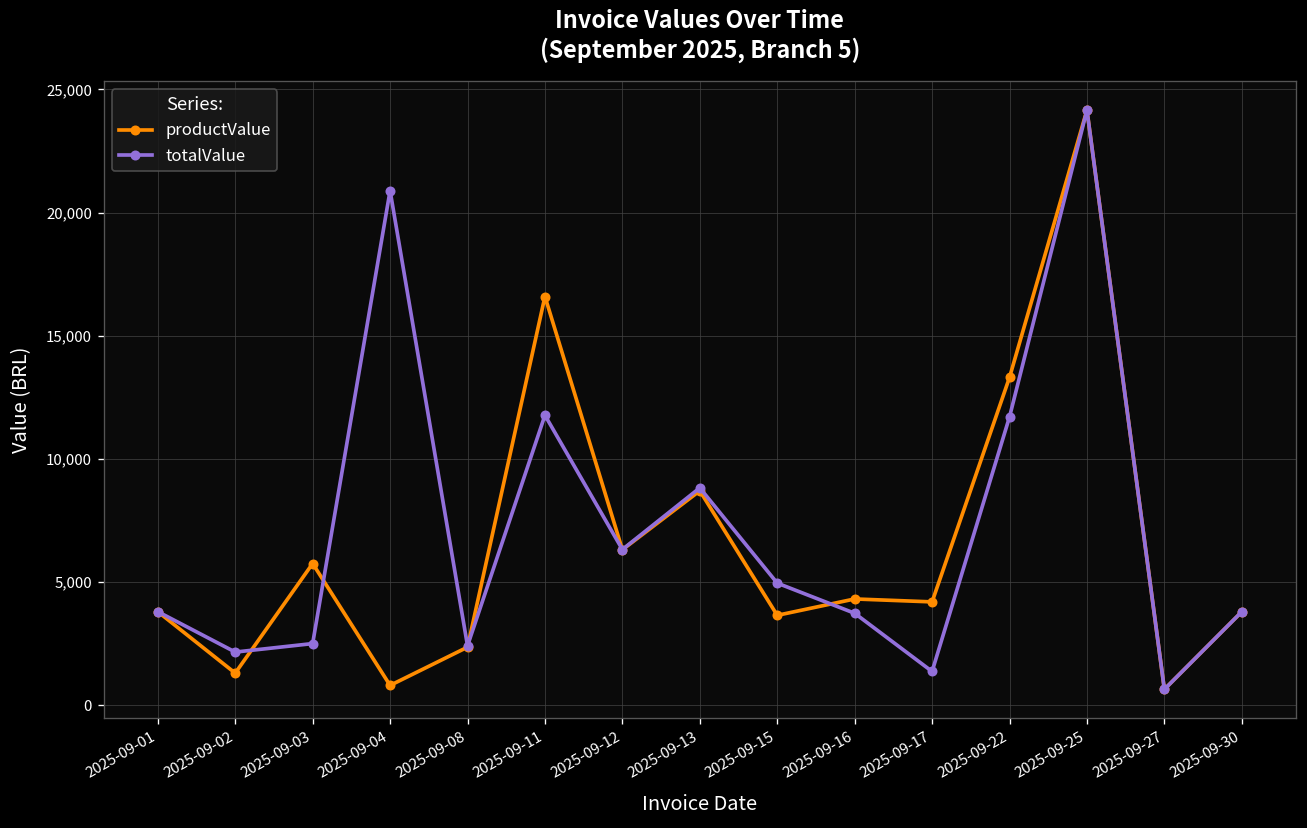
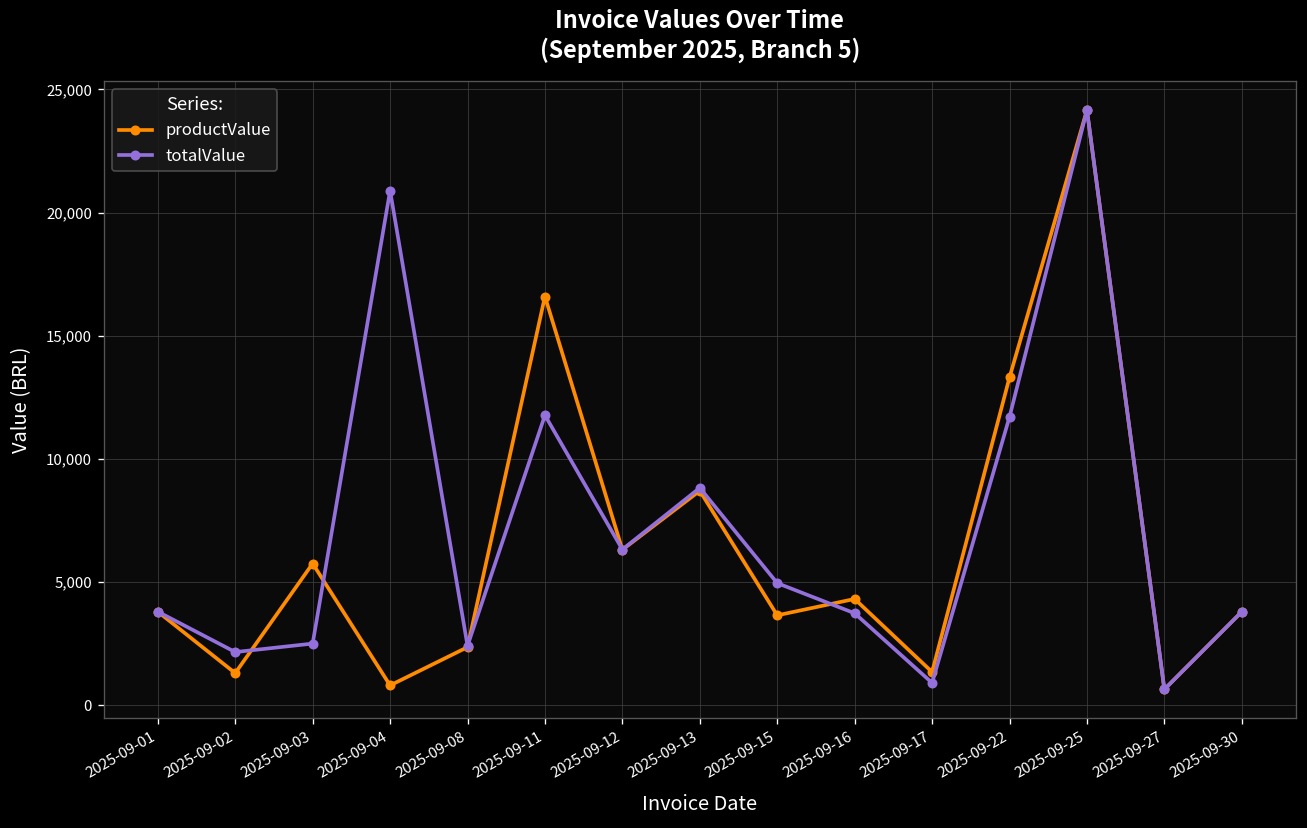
  {
    "productValue": {
      "2025-09-02": "1,300",
      "2025-09-03": "5,700",
      "2025-09-04": "800",
      "2025-09-11": "16,600",
      "2025-09-15": "3,600",
      "2025-09-16": "4,300",
-     "2025-09-17": "4,200",
+     "2025-09-17": "1,300",
      "2025-09-22": "13,300"
    },
    "totalValue": {
      "2025-09-02": "2,200",
      "2025-09-03": "2,500",
      "2025-09-04": "20,900",
      "2025-09-11": "11,800",
      "2025-09-15": "5,000",
      "2025-09-16": "3,700",
-     "2025-09-17": "1,400",
+     "2025-09-17": "900",
      "2025-09-22": "11,700"
    }
  }
